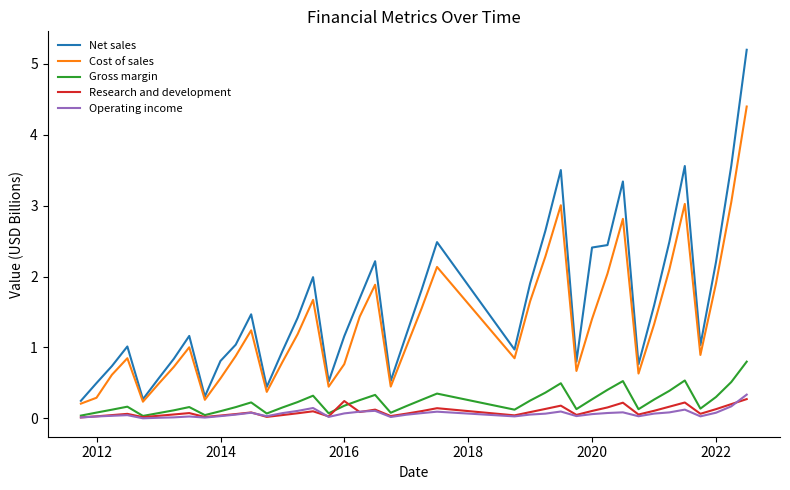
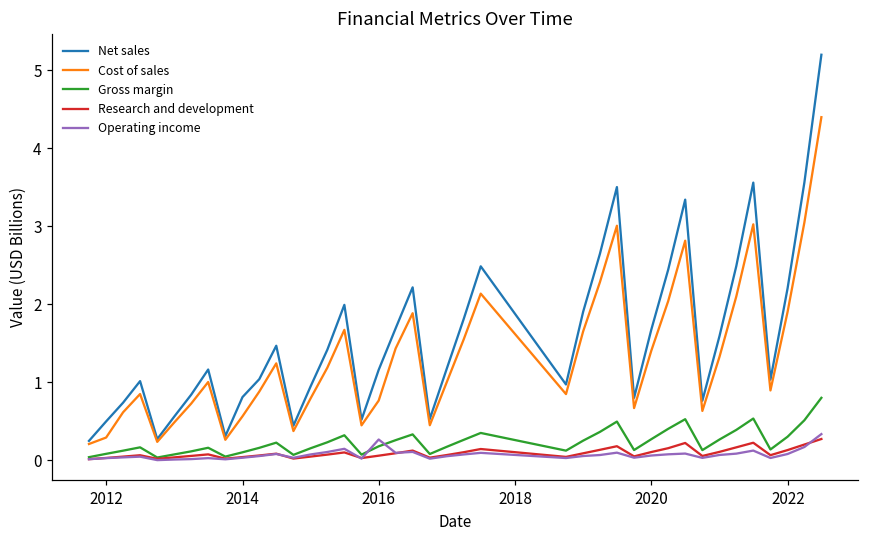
  {
    "Net sales": {
      "2012": 0.5,
      "2014": 0.8,
      "2016": 1.2,
-     "2020": 2.4,
+     "2020": 1.7,
      "2022": 2.2
    },
    "Cost of sales": {
      "2012": 0.3,
      "2014": 0.6,
      "2016": 0.8,
      "2020": 1.4,
      "2022": 1.9
    },
    "Gross margin": {
      "2012": 0.1,
      "2014": 0.1,
      "2016": 0.2,
      "2020": 0.3,
      "2022": 0.3
    },
    "Research and development": {
-     "2016": 0.2,
+     "2016": 0.1,
      "2020": 0.1,
      "2022": 0.1
    },
    "Operating income": {
-     "2016": 0.1,
+     "2016": 0.3,
      "2020": 0.1,
      "2022": 0.1
    }
  }
